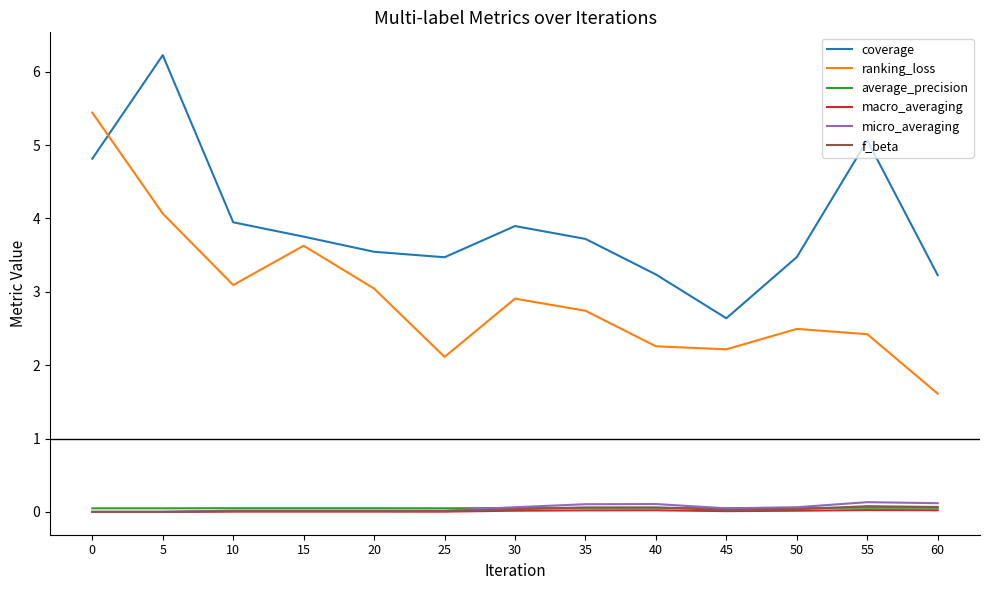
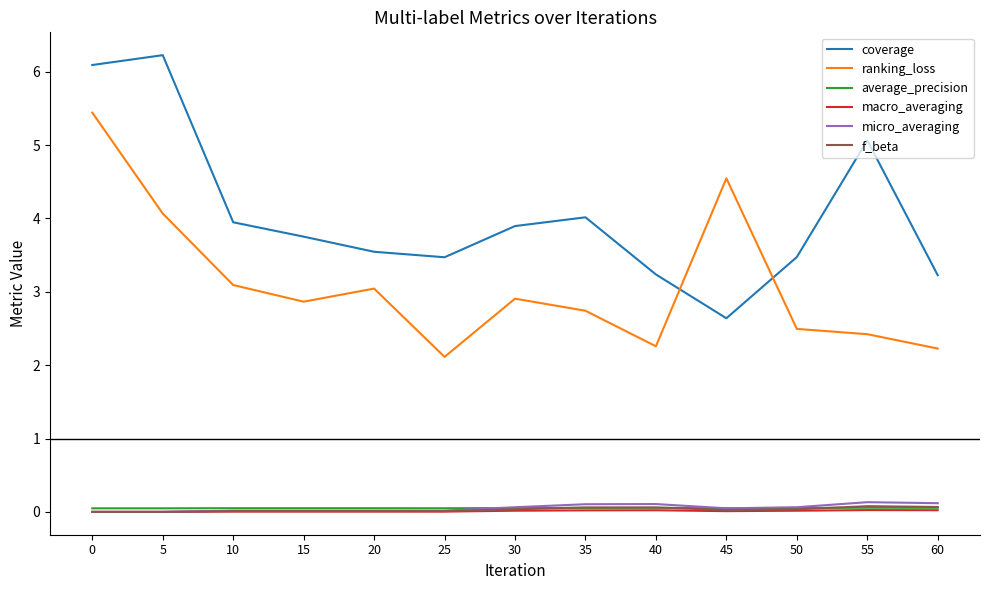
  {
    "coverage": {
-     "0": 4.8,
+     "0": 6.1,
      "5": 6.2,
      "10": 3.9,
      "15": 3.8,
      "20": 3.5,
      "25": 3.5,
      "30": 3.9,
-     "35": 3.7,
+     "35": 4.0,
      "40": 3.2,
      "45": 2.6,
      "50": 3.5,
      "60": 3.2
    },
    "ranking_loss": {
      "0": 5.4,
      "5": 4.1,
      "10": 3.1,
-     "15": 3.6,
+     "15": 2.9,
      "20": 3.0,
      "25": 2.1,
      "30": 2.9,
      "35": 2.7,
      "40": 2.3,
-     "45": 2.2,
+     "45": 4.5,
      "50": 2.5,
      "55": 2.4,
-     "60": 1.6
+     "60": 2.2
    },
    "average_precision": {
      "0": 0.0,
      "5": 0.0
    },
    "micro_averaging": {
      "35": 0.1,
      "40": 0.1,
      "55": 0.1,
      "60": 0.1
    }
  }
